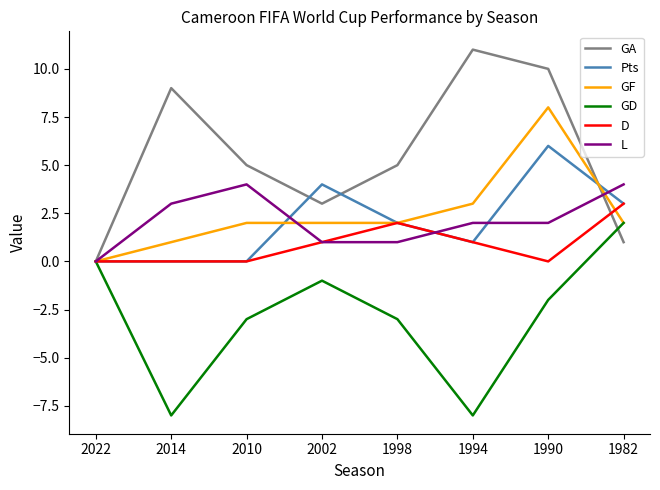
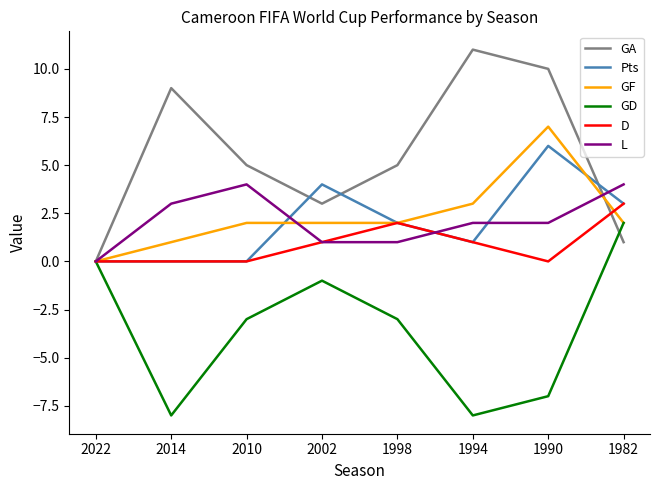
  {
    "GA": {
      "2014": 9,
      "2010": 5,
      "2002": 3,
      "1998": 5,
      "1994": 11,
      "1990": 10,
      "1982": 1
    },
    "Pts": {
      "2002": 4,
      "1990": 6
    },
    "GF": {
      "2014": 1,
      "2010": 2,
      "2002": 2,
      "1994": 3,
-     "1990": 8
+     "1990": 7
    },
    "GD": {
      "2014": -8,
      "2010": -3,
      "2002": -1,
      "1998": -3,
      "1994": -8,
-     "1990": -2
+     "1990": -7
    },
    "D": {
      "1990": 0
    },
    "L": {
      "2014": 3,
      "2010": 4,
      "1998": 1,
      "1994": 2,
      "1990": 2,
      "1982": 4
    }
  }
